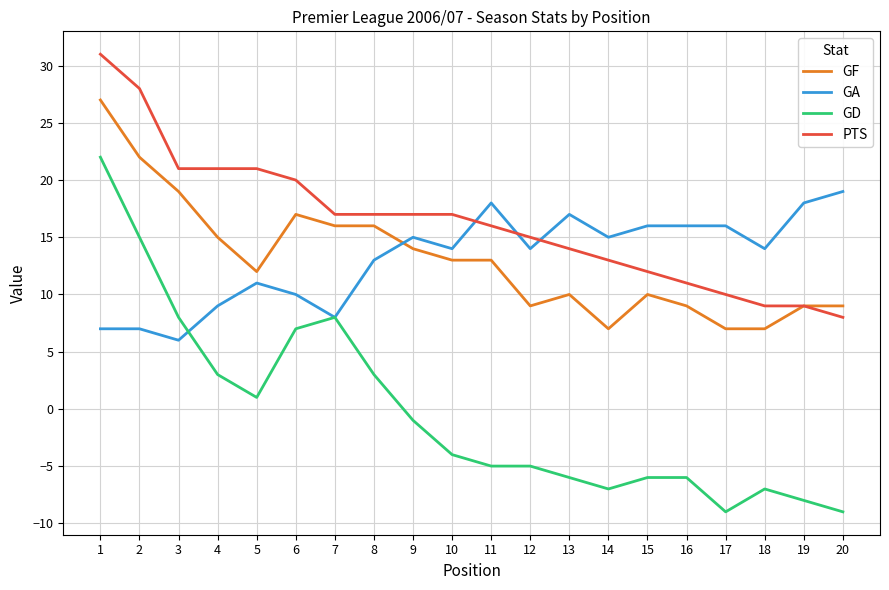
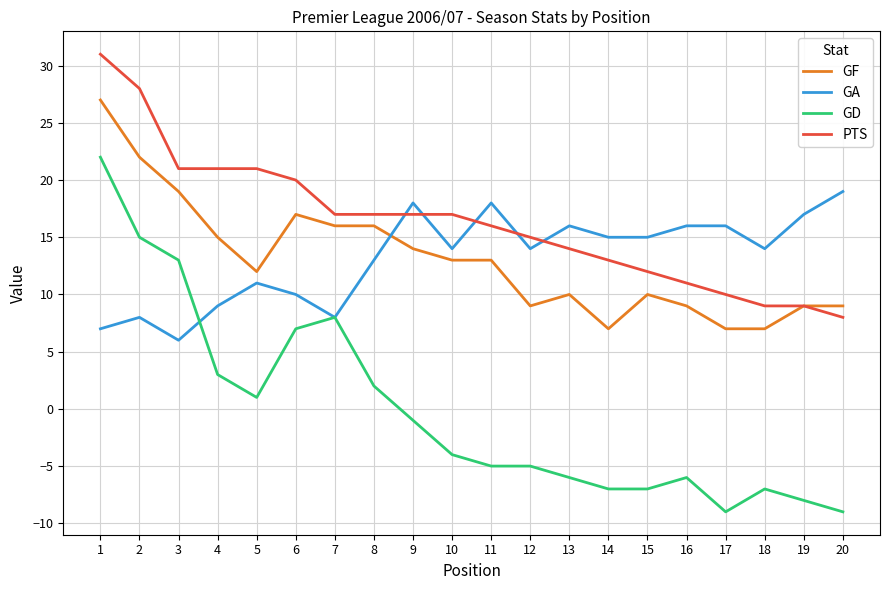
  {
    "GA": {
      "1": 7,
-     "2": 7,
+     "2": 8,
      "3": 6,
      "4": 9,
      "5": 11,
      "6": 10,
      "8": 13,
-     "9": 15,
+     "9": 18,
      "10": 14,
      "11": 18,
      "12": 14,
-     "13": 17,
+     "13": 16,
      "14": 15,
-     "15": 16,
+     "15": 15,
      "16": 16,
      "17": 16,
      "18": 14,
-     "19": 18,
+     "19": 17,
      "20": 19
    },
    "GD": {
      "1": 22,
      "2": 15,
-     "3": 8,
+     "3": 13,
      "4": 3,
      "5": 1,
      "6": 7,
-     "8": 3,
+     "8": 2,
      "9": -1,
      "10": -4,
      "11": -5,
      "12": -5,
      "13": -6,
      "14": -7,
-     "15": -6,
+     "15": -7,
      "16": -6,
      "17": -9,
      "18": -7,
      "19": -8,
      "20": -9
    }
  }
